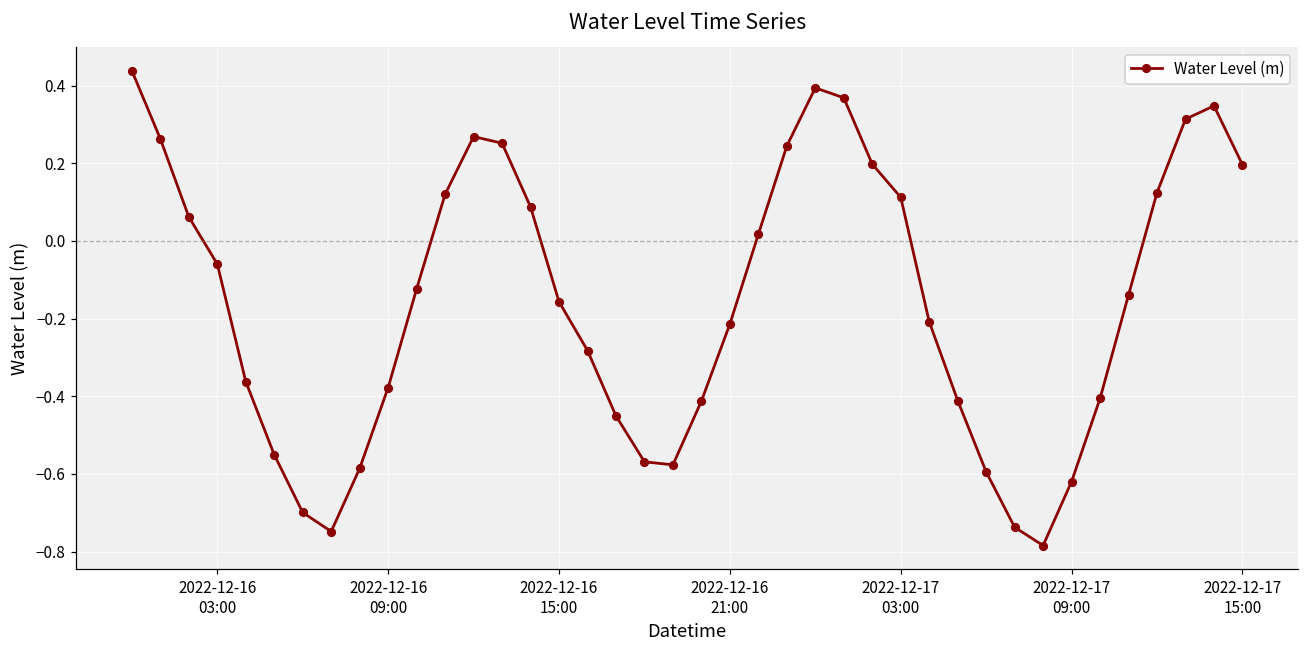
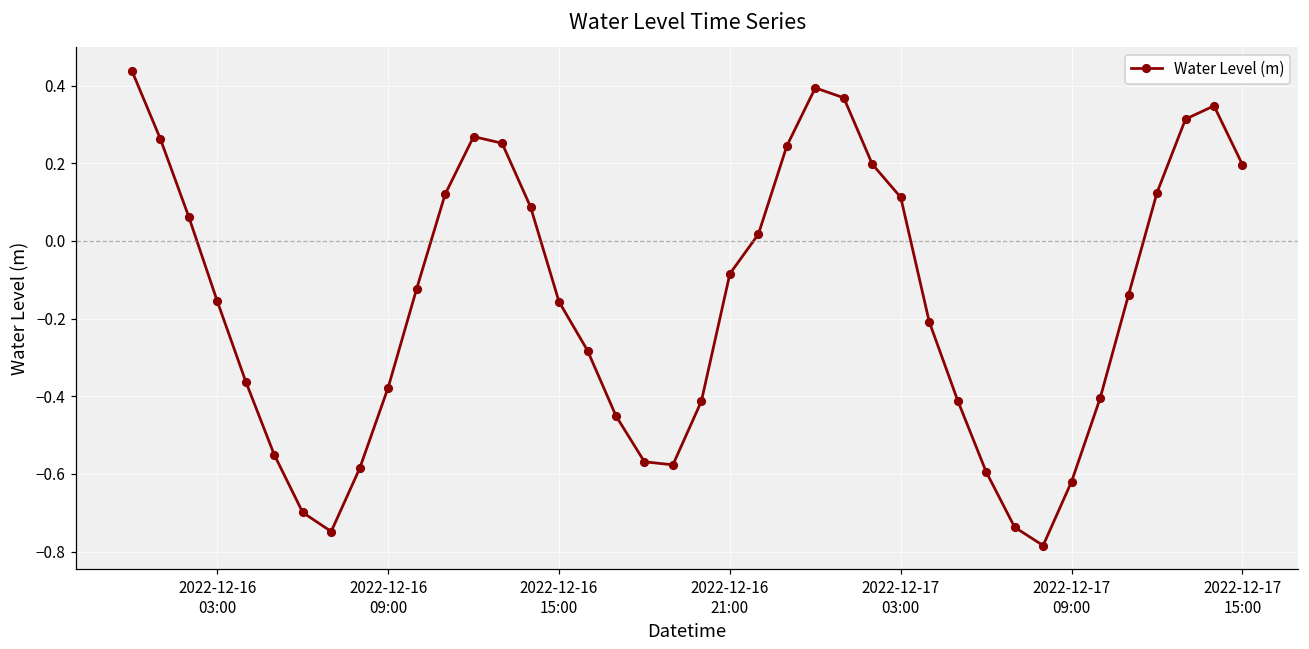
  {
-   "2022-12-16 03:00": -0.06,
+   "2022-12-16 03:00": -0.16,
    "2022-12-16 09:00": -0.38,
    "2022-12-16 15:00": -0.16,
-   "2022-12-16 21:00": -0.21,
+   "2022-12-16 21:00": -0.08,
    "2022-12-17 03:00": 0.11,
    "2022-12-17 09:00": -0.62,
    "2022-12-17 15:00": 0.20
  }
